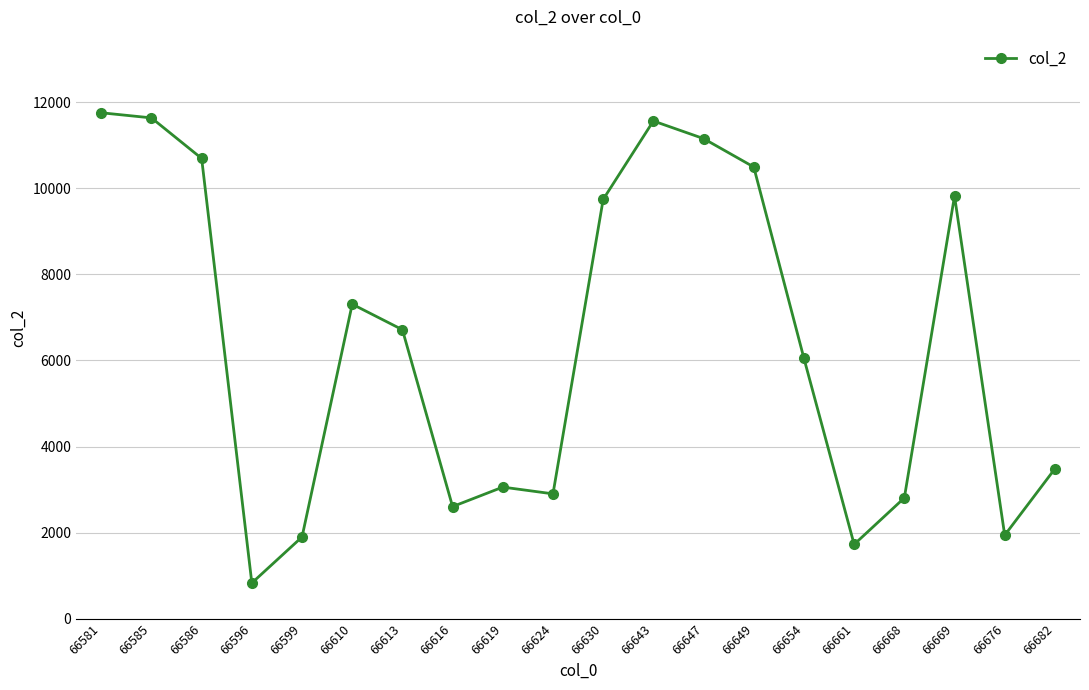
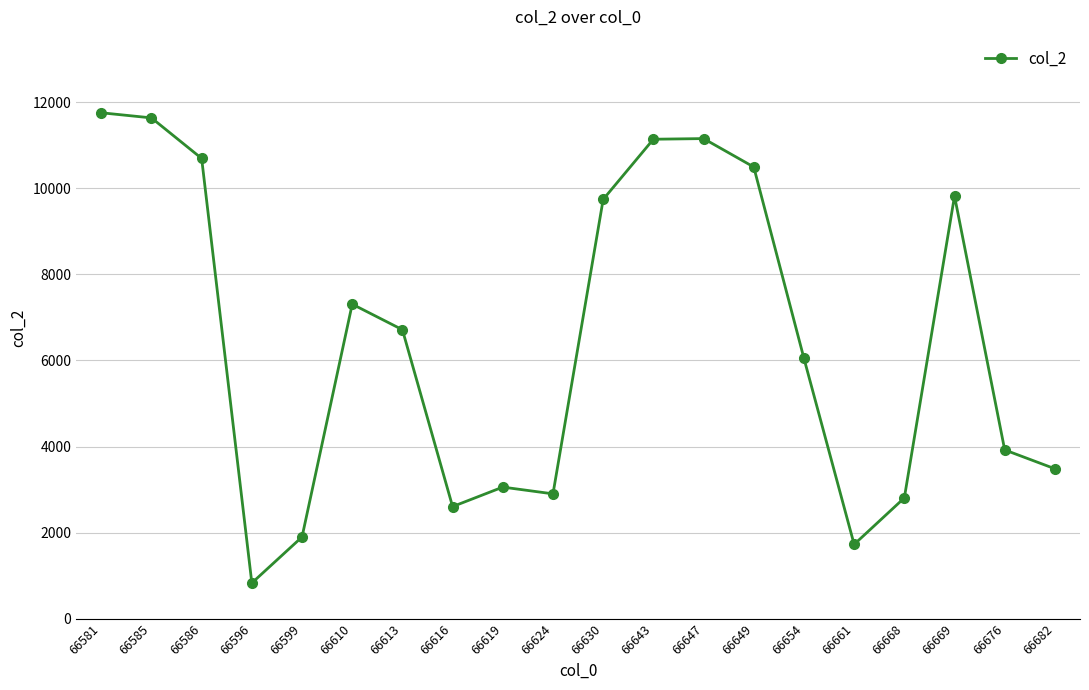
  {
    "66581": 11800,
    "66585": 11600,
    "66586": 10700,
    "66596": 800,
    "66599": 1900,
    "66610": 7300,
    "66613": 6700,
    "66616": 2600,
    "66619": 3100,
    "66624": 2900,
    "66630": 9700,
-   "66643": 11600,
+   "66643": 11100,
    "66647": 11200,
    "66649": 10500,
    "66654": 6000,
    "66661": 1700,
    "66668": 2800,
    "66669": 9800,
-   "66676": 1900,
+   "66676": 3900,
    "66682": 3500
  }
